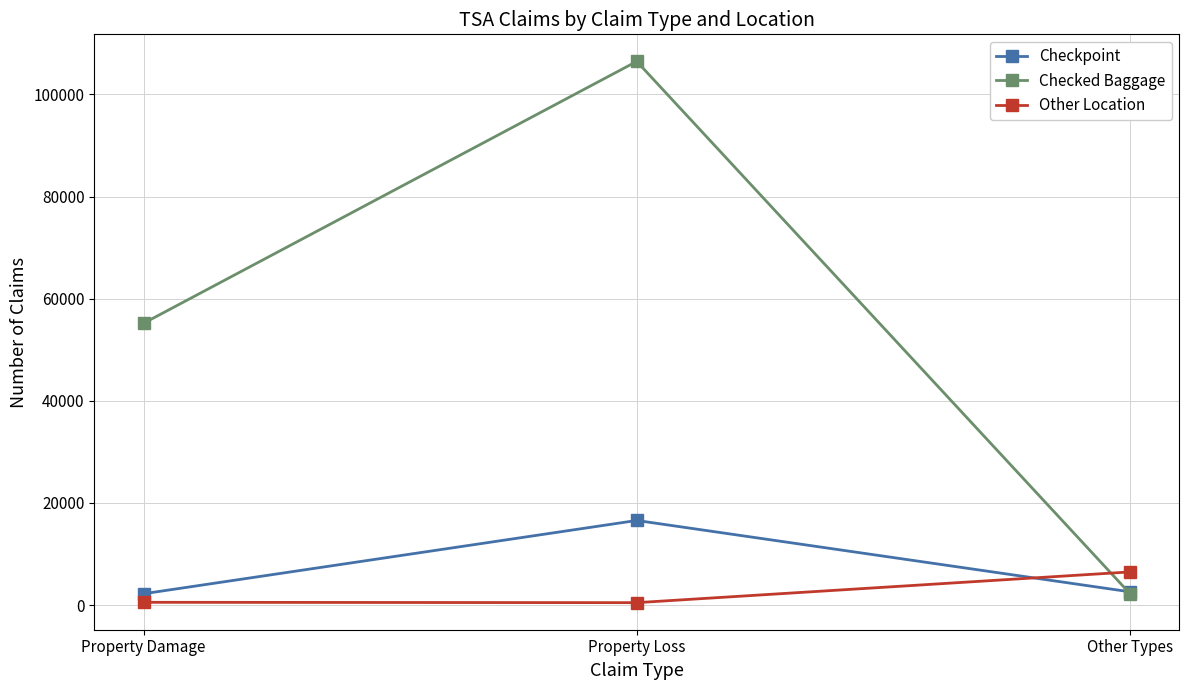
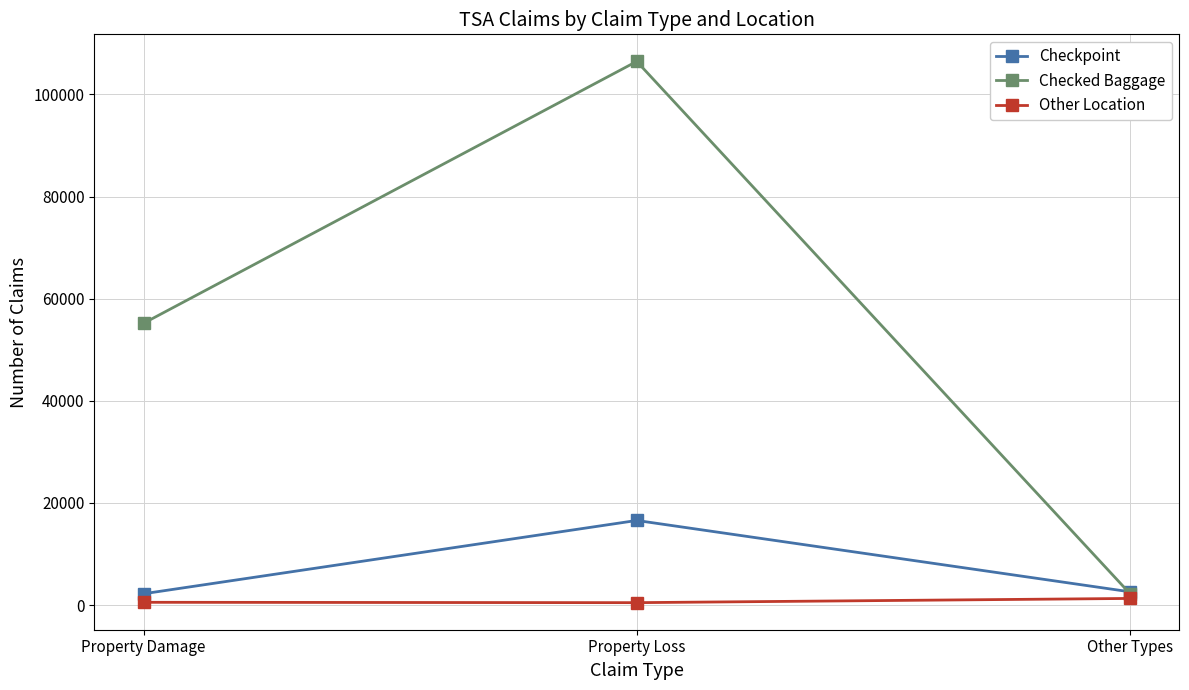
  {
    "Checkpoint": {
      "Property Damage": 2000,
      "Property Loss": 17000
    },
    "Checked Baggage": {
      "Property Damage": 55000,
      "Property Loss": 106000
    },
    "Other Location": {
      "Property Damage": 1000,
      "Property Loss": 0,
-     "Other Types": 6000
+     "Other Types": 1000
    }
  }
